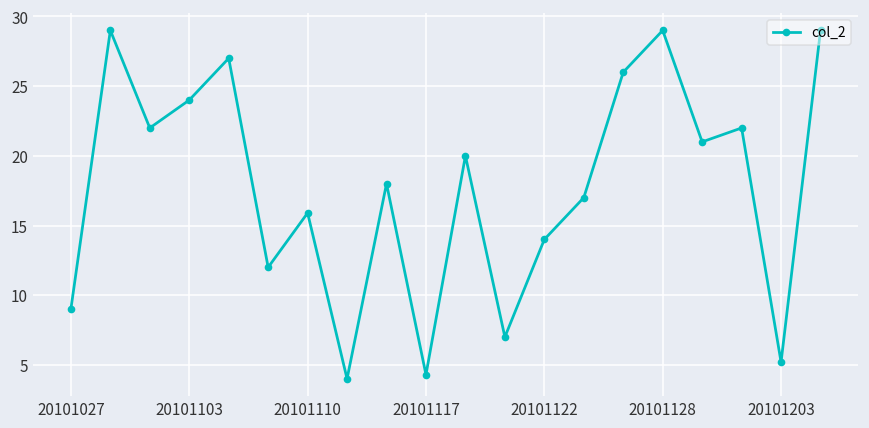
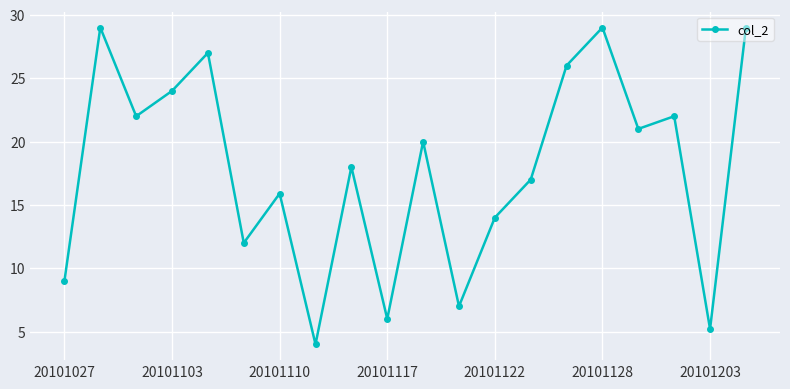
  {
    "20101027": 9.0,
    "20101103": 24.0,
    "20101110": 15.9,
-   "20101117": 4.3,
+   "20101117": 6.0,
    "20101122": 14.0,
    "20101128": 29.0,
    "20101203": 5.2
  }
